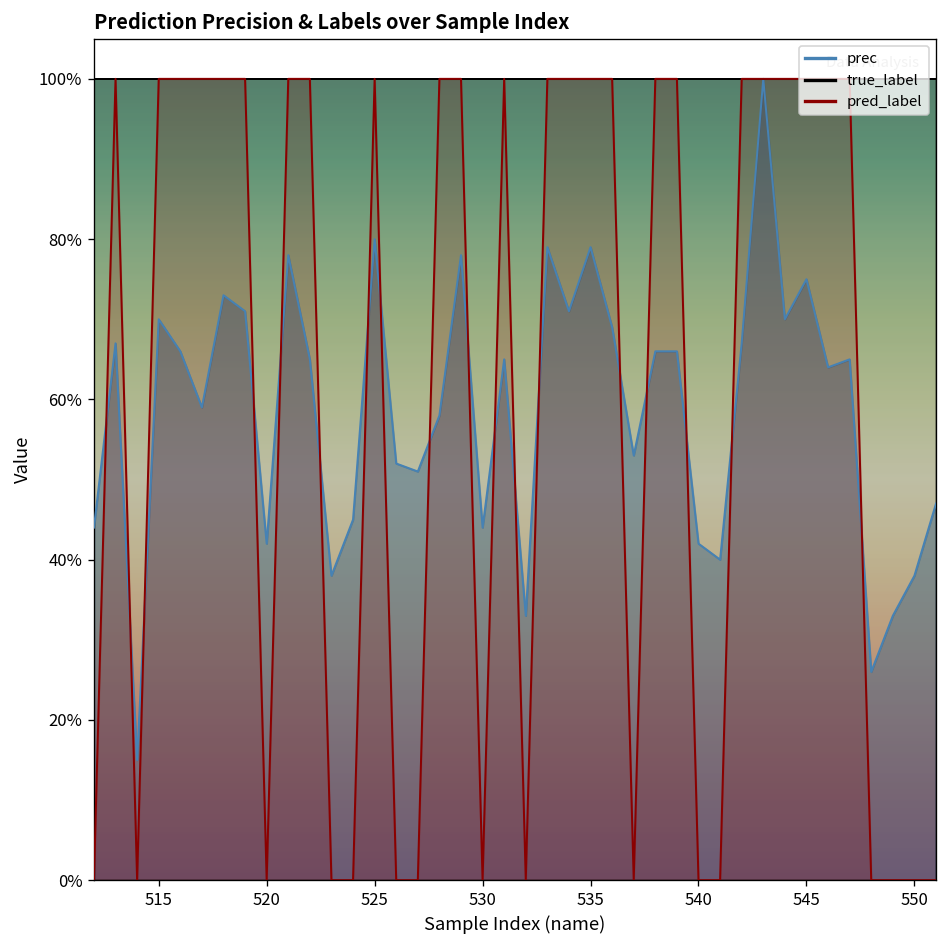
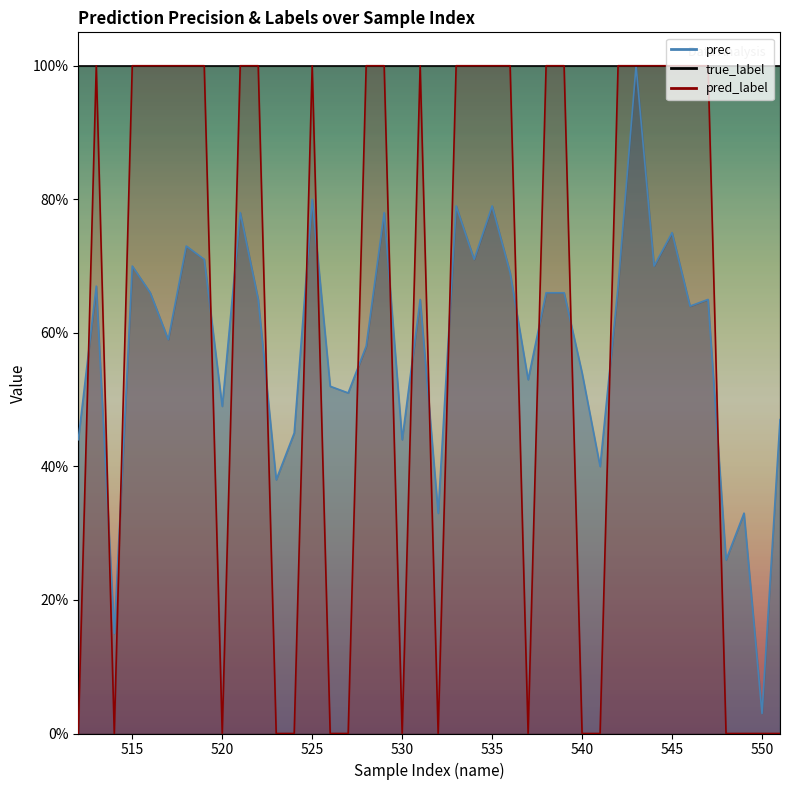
  {
    "prec": {
      "515": "70%",
-     "520": "42%",
+     "520": "49%",
      "525": "80%",
      "530": "44%",
      "535": "79%",
-     "540": "42%",
+     "540": "54%",
      "545": "75%",
-     "550": "38%"
+     "550": "3%"
    }
  }
